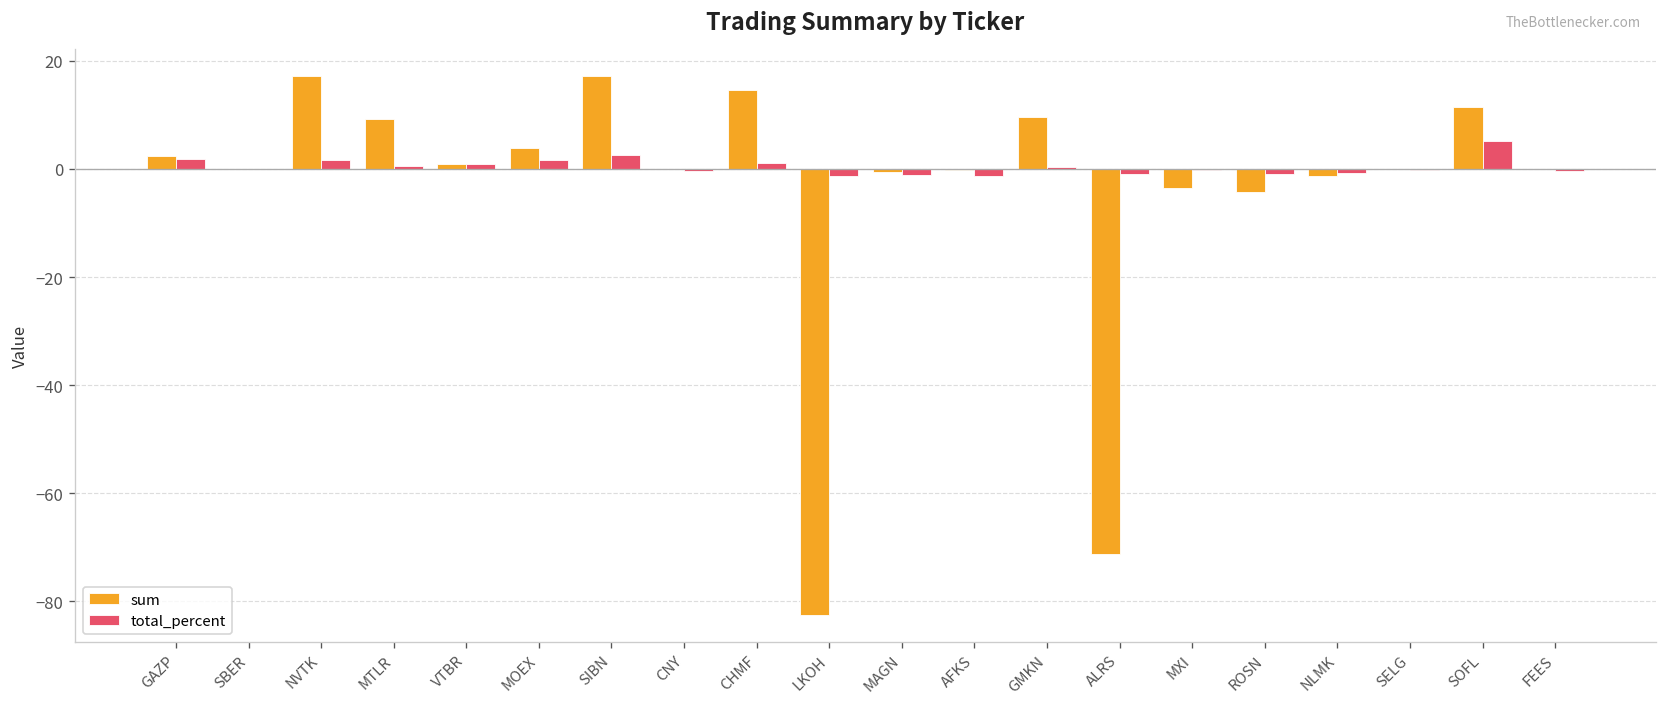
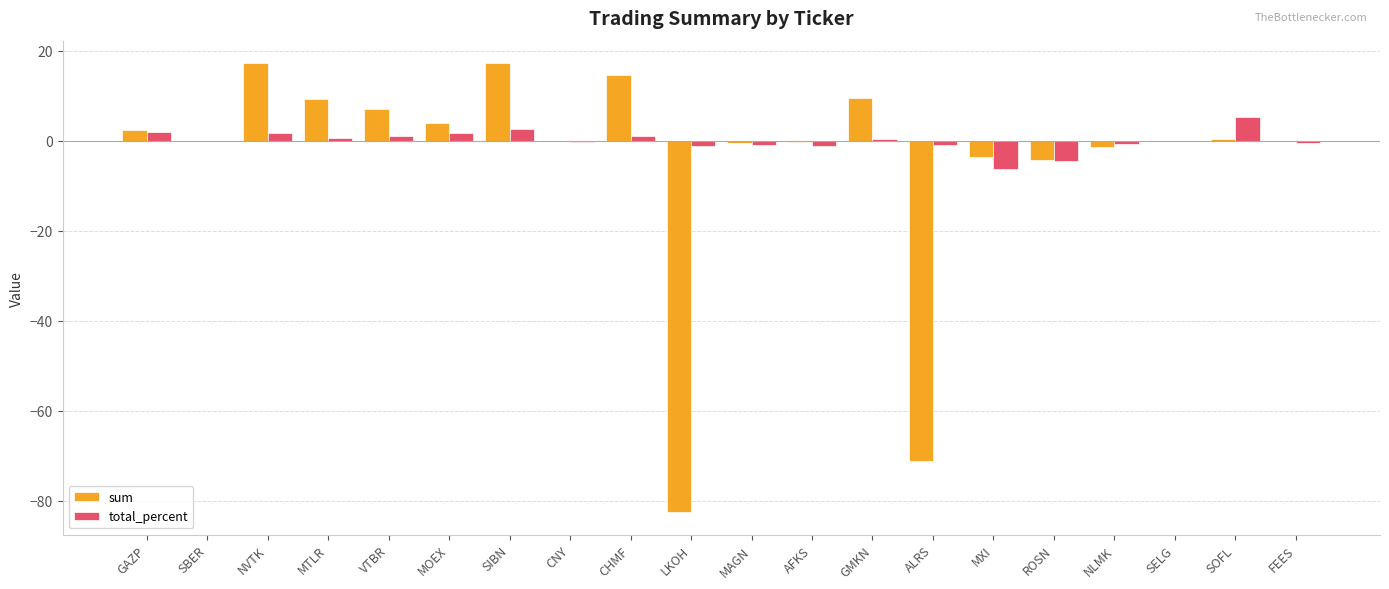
  {
    "sum": {
      "GAZP": 2,
      "NVTK": 17,
      "MTLR": 9,
-     "VTBR": 1,
+     "VTBR": 7,
      "MOEX": 4,
      "SIBN": 17,
      "CHMF": 15,
      "LKOH": -83,
      "GMKN": 10,
      "ALRS": -71,
      "MXI": -4,
      "ROSN": -4,
      "NLMK": -1,
-     "SOFL": 11
+     "SOFL": 0
    },
    "total_percent": {
      "GAZP": 2,
      "NVTK": 2,
      "VTBR": 1,
      "MOEX": 2,
      "SIBN": 3,
      "CHMF": 1,
      "LKOH": -1,
      "MAGN": -1,
      "AFKS": -1,
      "ALRS": -1,
-     "MXI": 0,
-     "ROSN": -1,
+     "MXI": -6,
+     "ROSN": -5,
      "NLMK": -1,
      "SOFL": 5
    }
  }
